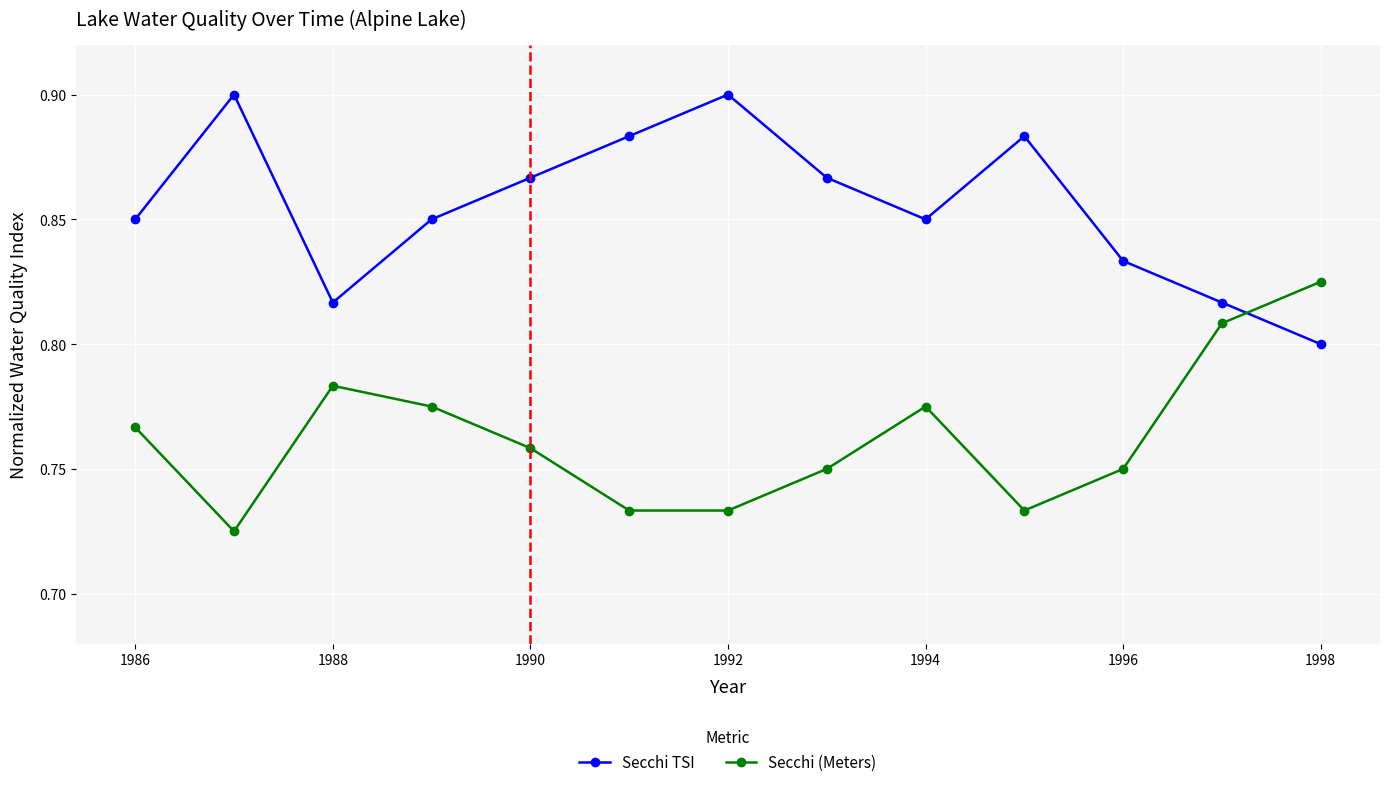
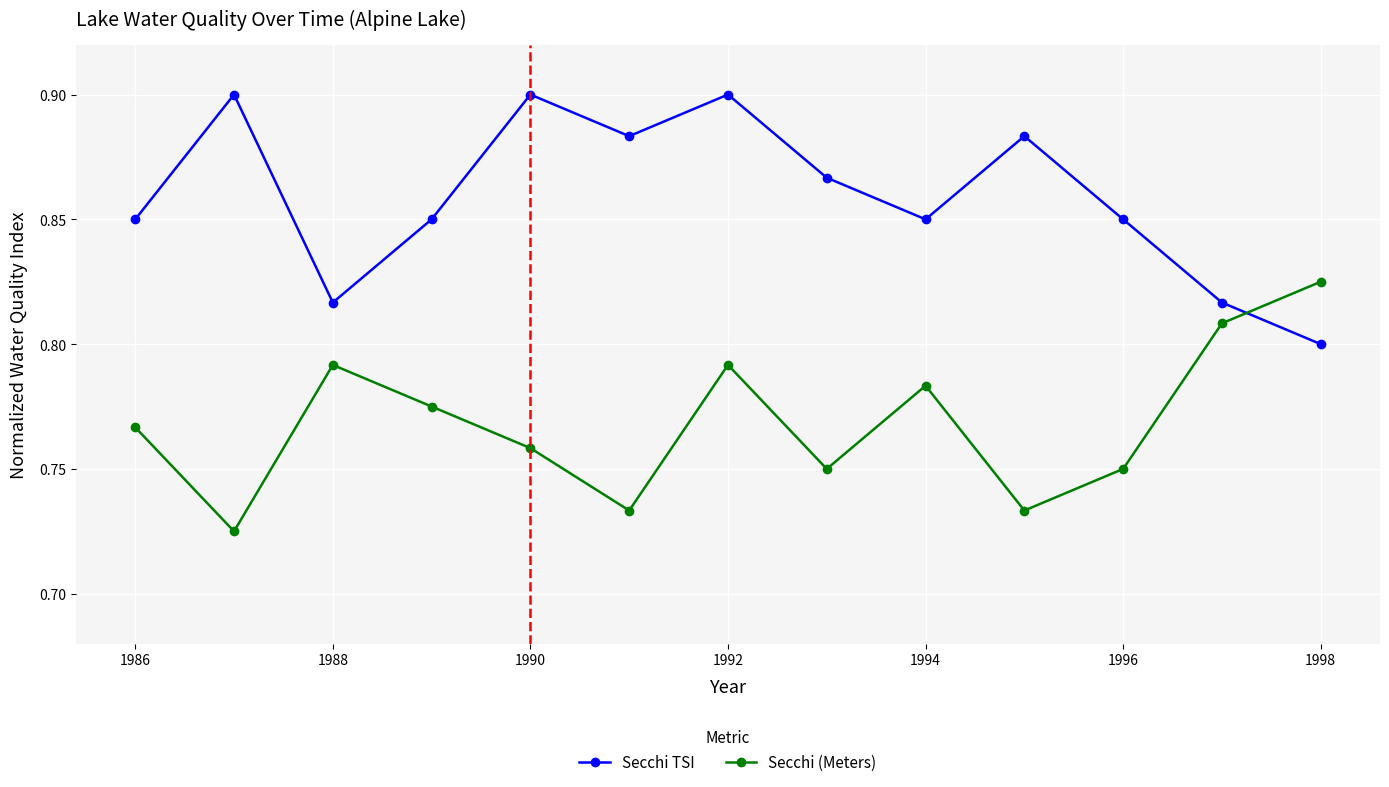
  {
    "Secchi TSI": {
      "1986": 0.850,
      "1988": 0.817,
-     "1990": 0.867,
+     "1990": 0.900,
      "1992": 0.900,
      "1994": 0.850,
-     "1996": 0.833,
+     "1996": 0.850,
      "1998": 0.800
    },
    "Secchi (Meters)": {
      "1986": 0.767,
-     "1988": 0.783,
+     "1988": 0.792,
      "1990": 0.758,
-     "1992": 0.733,
-     "1994": 0.775,
+     "1992": 0.792,
+     "1994": 0.783,
      "1996": 0.750,
      "1998": 0.825
    }
  }
